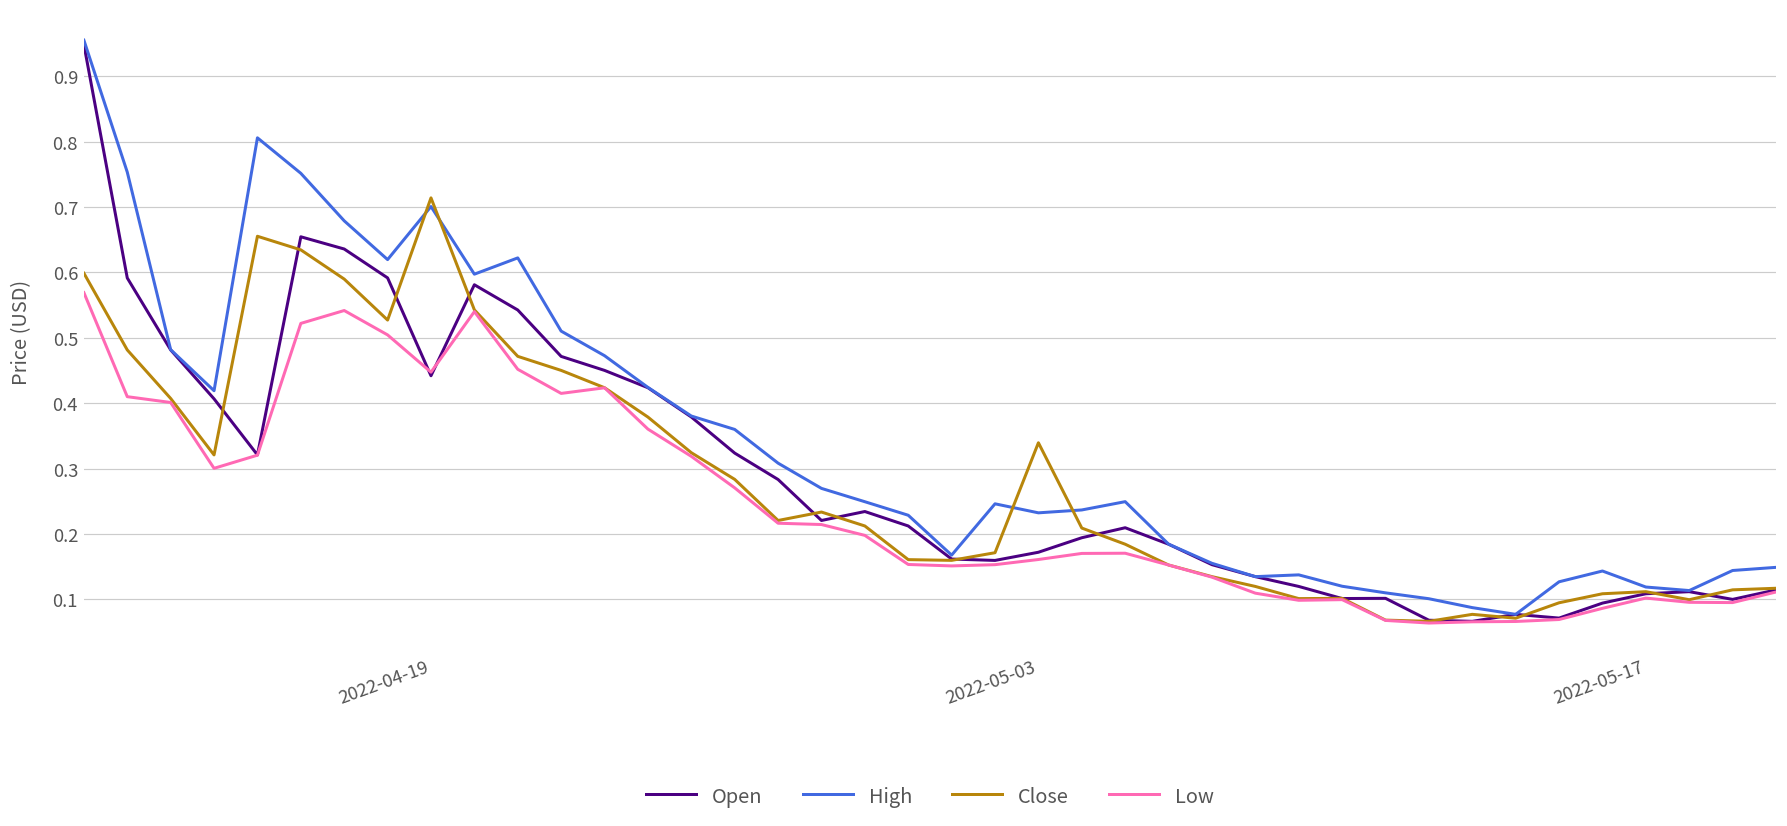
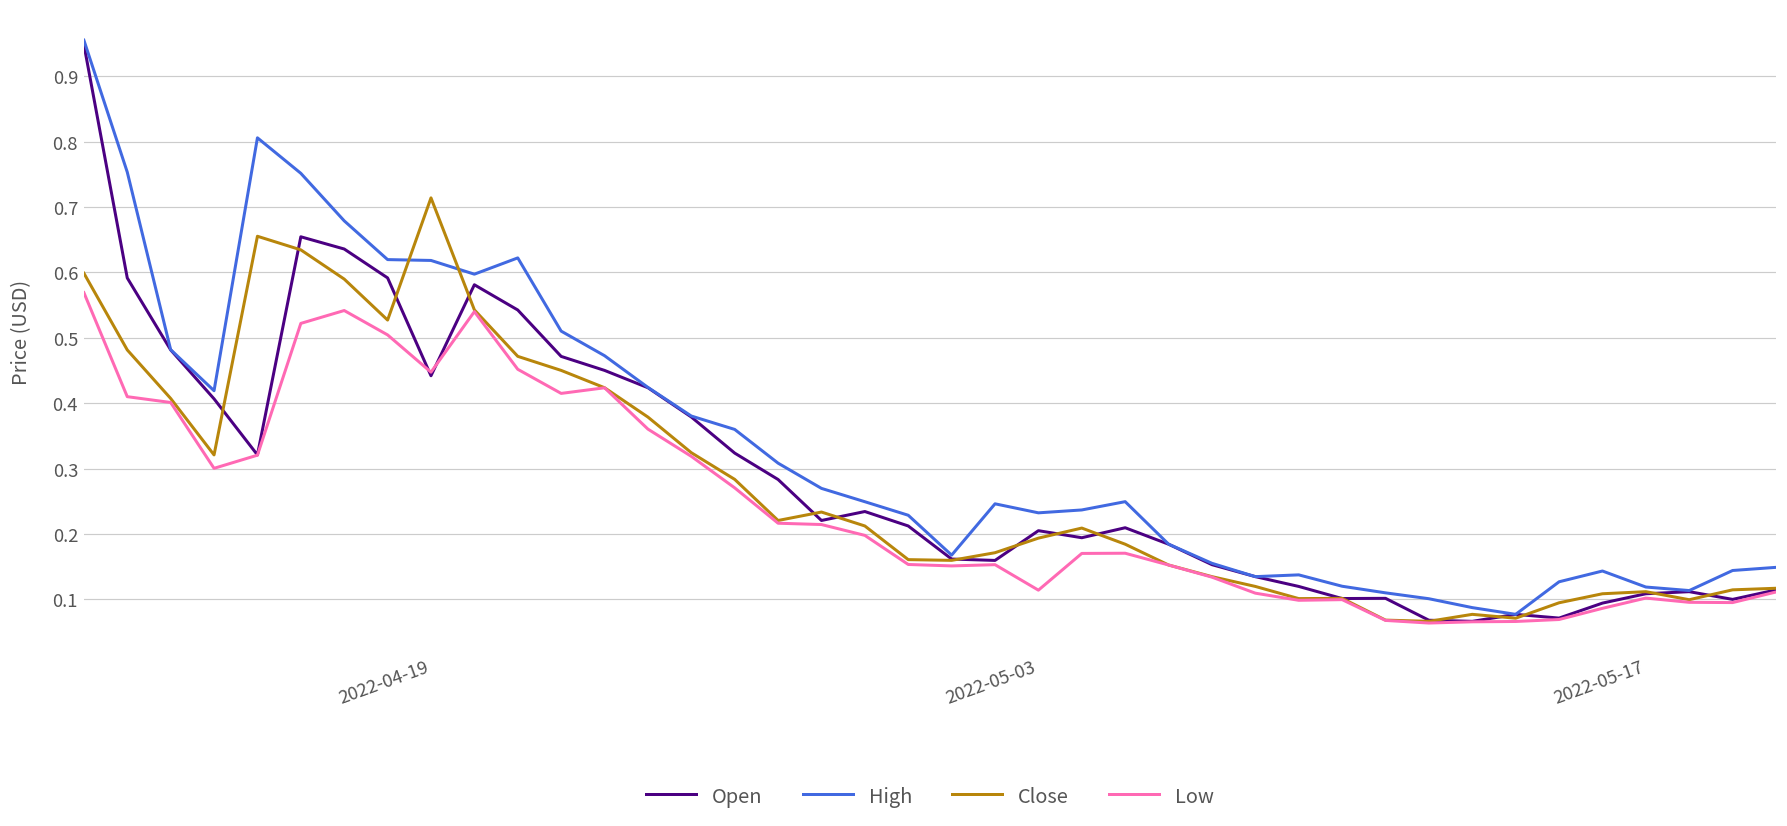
  {
    "Open": {
      "2022-04-19": 0.44,
-     "2022-05-03": 0.17
+     "2022-05-03": 0.21
    },
    "High": {
-     "2022-04-19": 0.70,
+     "2022-04-19": 0.62,
      "2022-05-03": 0.23,
      "2022-05-17": 0.12
    },
    "Close": {
      "2022-04-19": 0.71,
-     "2022-05-03": 0.34
+     "2022-05-03": 0.19
    },
    "Low": {
      "2022-04-19": 0.45,
-     "2022-05-03": 0.16,
+     "2022-05-03": 0.11,
      "2022-05-17": 0.10
    }
  }
